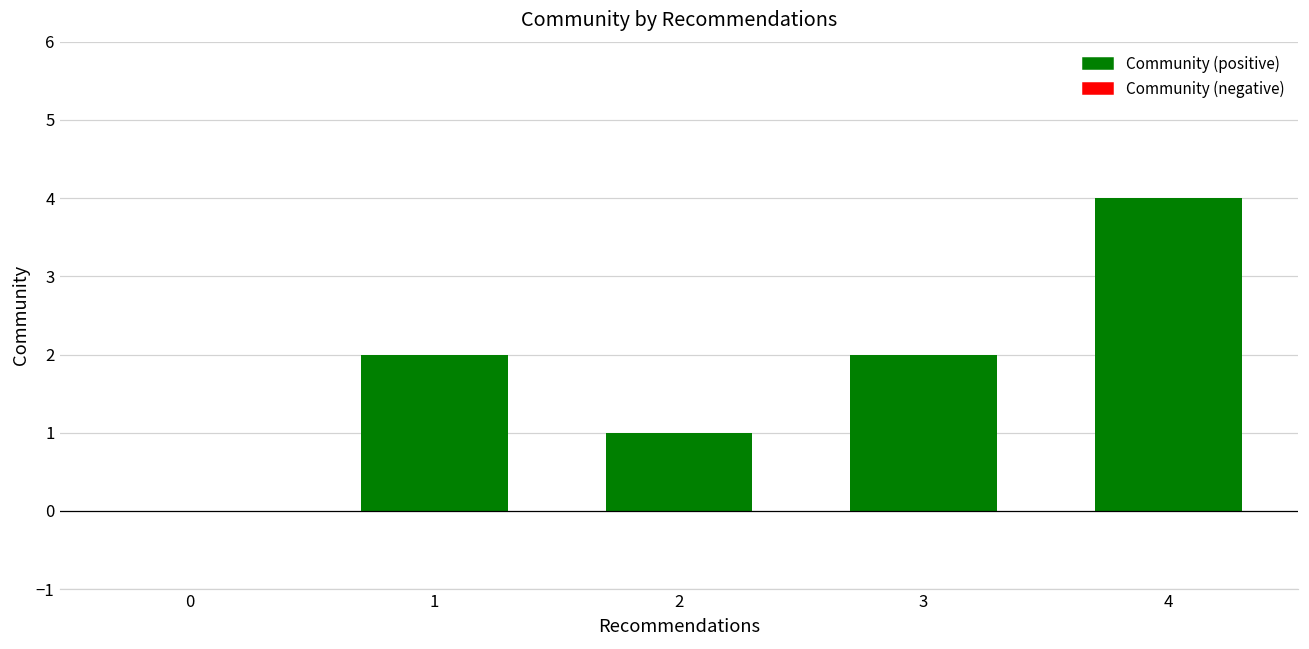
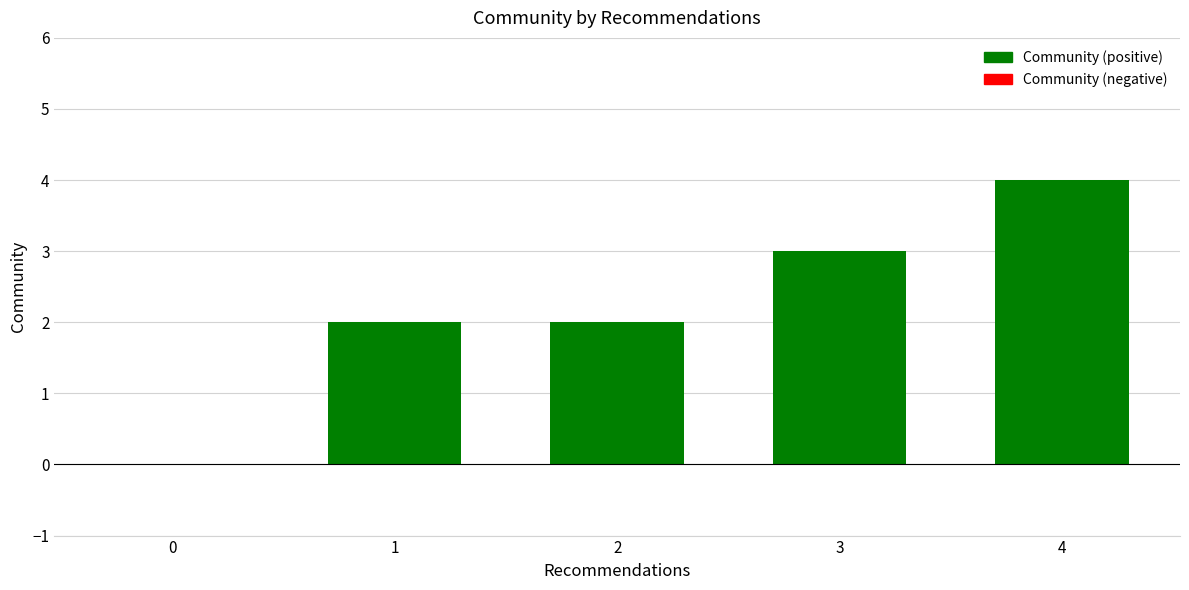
  {
    "0": 0,
    "1": 2,
-   "2": 1,
-   "3": 2,
+   "2": 2,
+   "3": 3,
    "4": 4
  }
